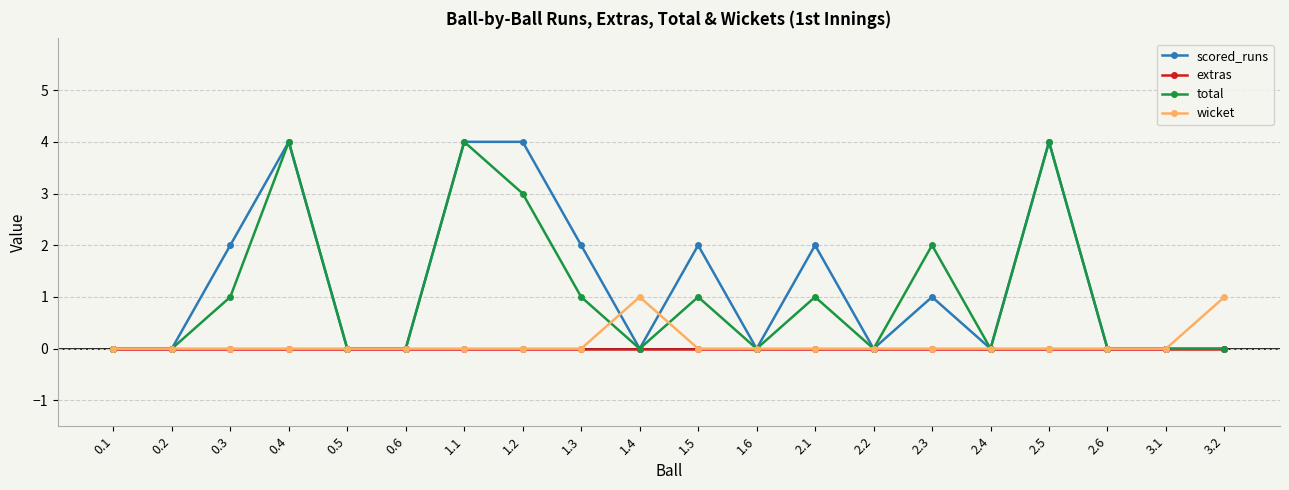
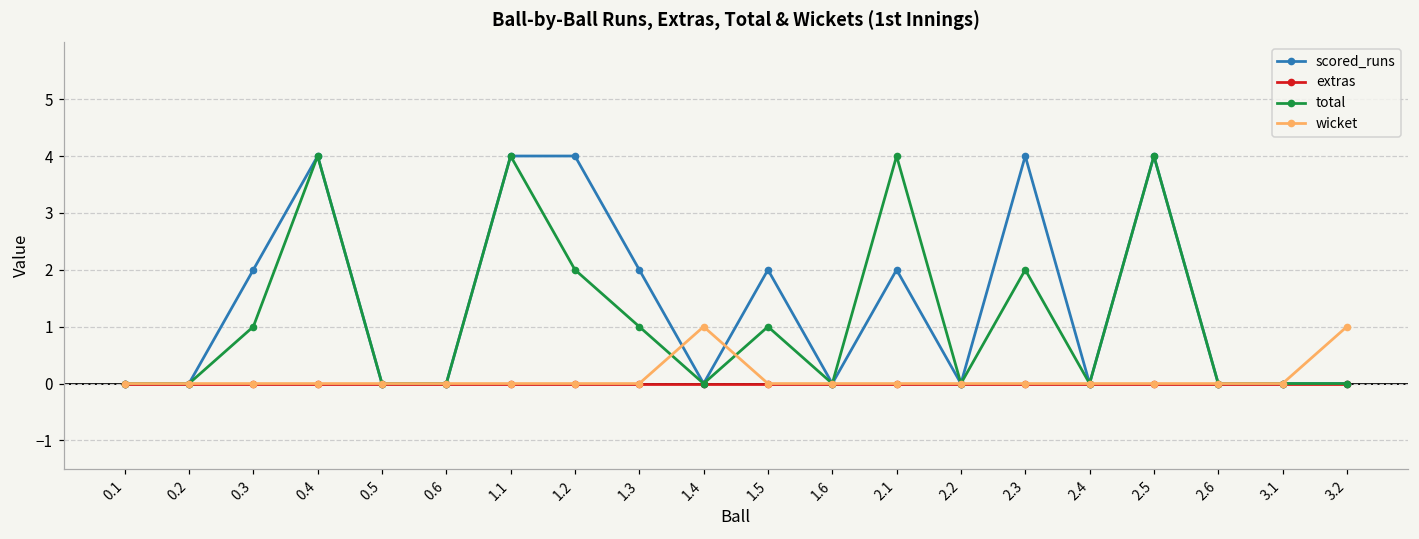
  {
    "scored_runs": {
      "0.3": 2,
      "1.2": 4,
      "1.3": 2,
      "1.5": 2,
      "2.1": 2,
-     "2.3": 1
+     "2.3": 4
    },
    "total": {
      "0.3": 1,
-     "1.2": 3,
+     "1.2": 2,
      "1.3": 1,
      "1.5": 1,
-     "2.1": 1,
+     "2.1": 4,
      "2.3": 2
    },
    "wicket": {
      "1.4": 1,
      "3.2": 1
    }
  }
